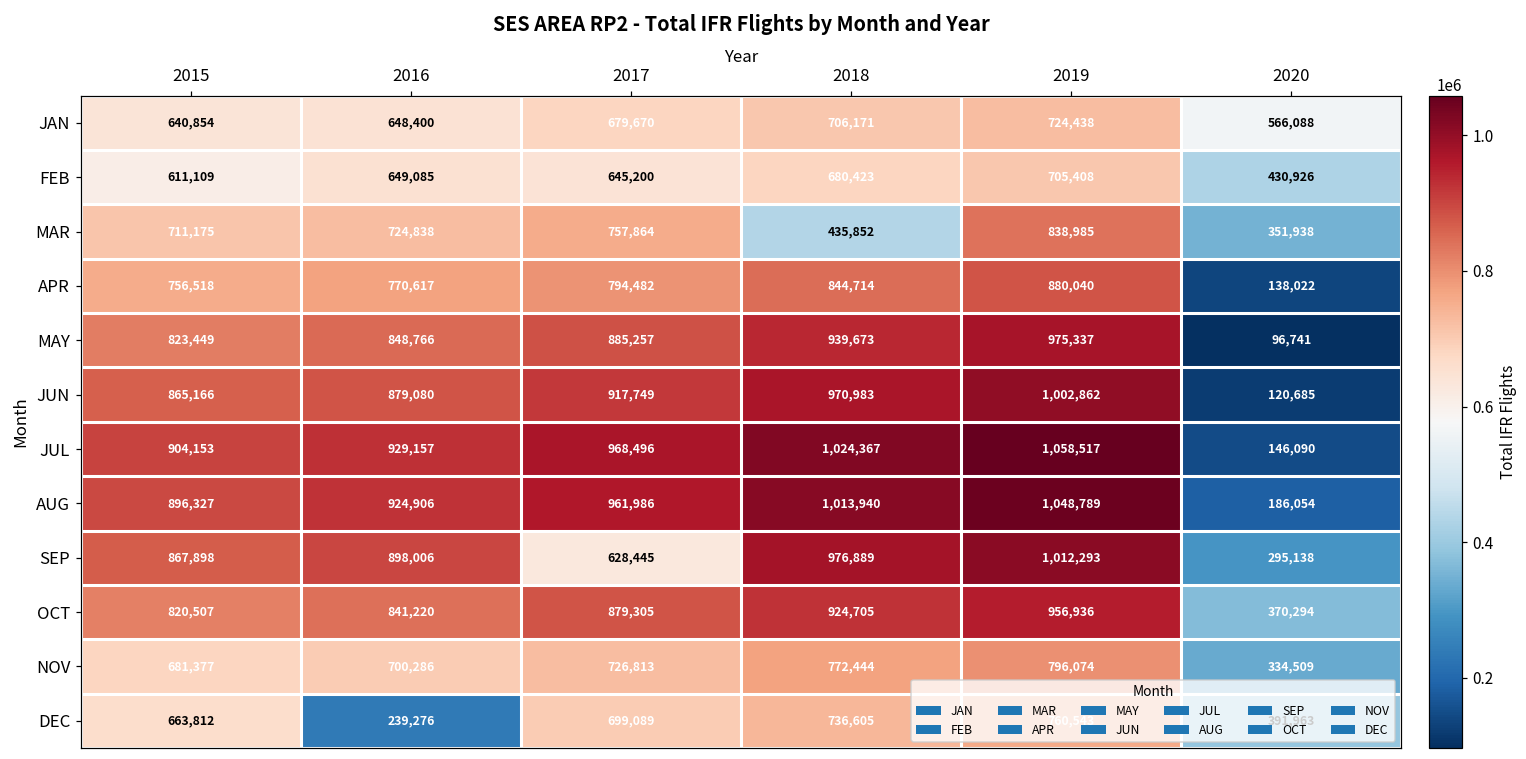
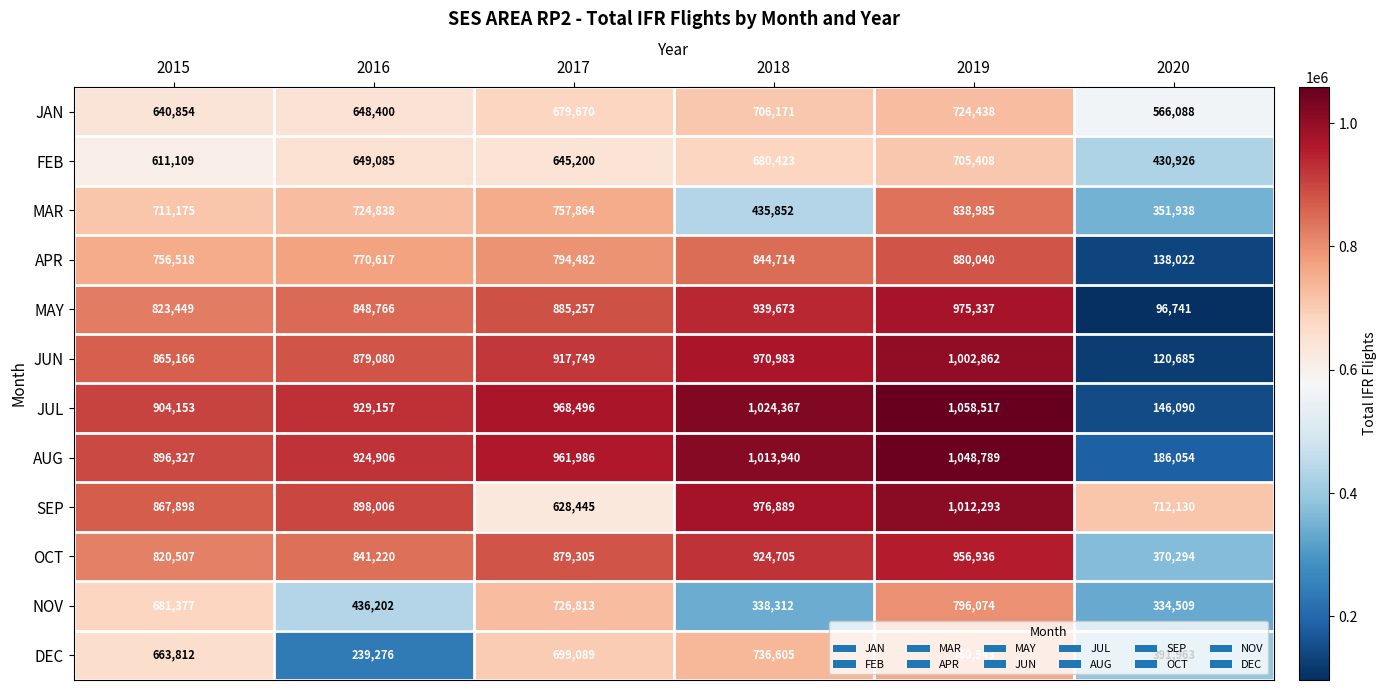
  {
    "JAN": {
      "2015": "640,854",
      "2016": "648,400",
      "2017": "679,670",
      "2018": "706,171",
      "2019": "724,438",
      "2020": "566,088"
    },
    "FEB": {
      "2015": "611,109",
      "2016": "649,085",
      "2017": "645,200",
      "2018": "680,423",
      "2019": "705,408",
      "2020": "430,926"
    },
    "MAR": {
      "2015": "711,175",
      "2016": "724,838",
      "2017": "757,864",
      "2018": "435,852",
      "2019": "838,985",
      "2020": "351,938"
    },
    "APR": {
      "2015": "756,518",
      "2016": "770,617",
      "2017": "794,482",
      "2018": "844,714",
      "2019": "880,040",
      "2020": "138,022"
    },
    "MAY": {
      "2015": "823,449",
      "2016": "848,766",
      "2017": "885,257",
      "2018": "939,673",
      "2019": "975,337",
      "2020": "96,741"
    },
    "JUN": {
      "2015": "865,166",
      "2016": "879,080",
      "2017": "917,749",
      "2018": "970,983",
      "2019": "1,002,862",
      "2020": "120,685"
    },
    "JUL": {
      "2015": "904,153",
      "2016": "929,157",
      "2017": "968,496",
      "2018": "1,024,367",
      "2019": "1,058,517",
      "2020": "146,090"
    },
    "AUG": {
      "2015": "896,327",
      "2016": "924,906",
      "2017": "961,986",
      "2018": "1,013,940",
      "2019": "1,048,789",
      "2020": "186,054"
    },
    "SEP": {
      "2015": "867,898",
      "2016": "898,006",
      "2017": "628,445",
      "2018": "976,889",
      "2019": "1,012,293",
-     "2020": "295,138"
+     "2020": "712,130"
    },
    "OCT": {
      "2015": "820,507",
      "2016": "841,220",
      "2017": "879,305",
      "2018": "924,705",
      "2019": "956,936",
      "2020": "370,294"
    },
    "NOV": {
      "2015": "681,377",
-     "2016": "700,286",
+     "2016": "436,202",
      "2017": "726,813",
-     "2018": "772,444",
+     "2018": "338,312",
      "2019": "796,074",
      "2020": "334,509"
    },
    "DEC": {
      "2015": "663,812",
      "2016": "239,276",
      "2017": "699,089",
      "2018": "736,605"
    }
  }
